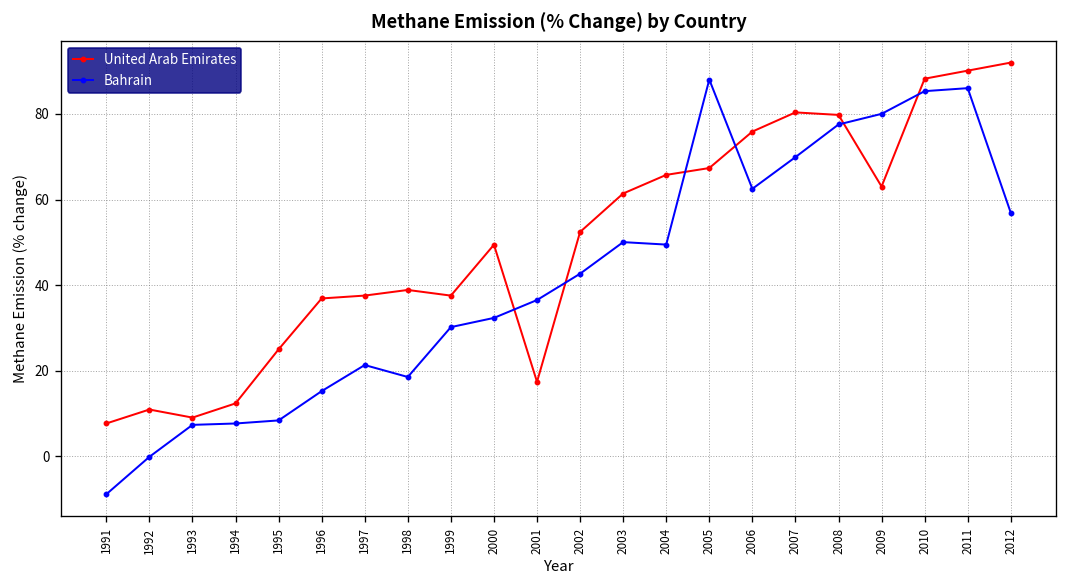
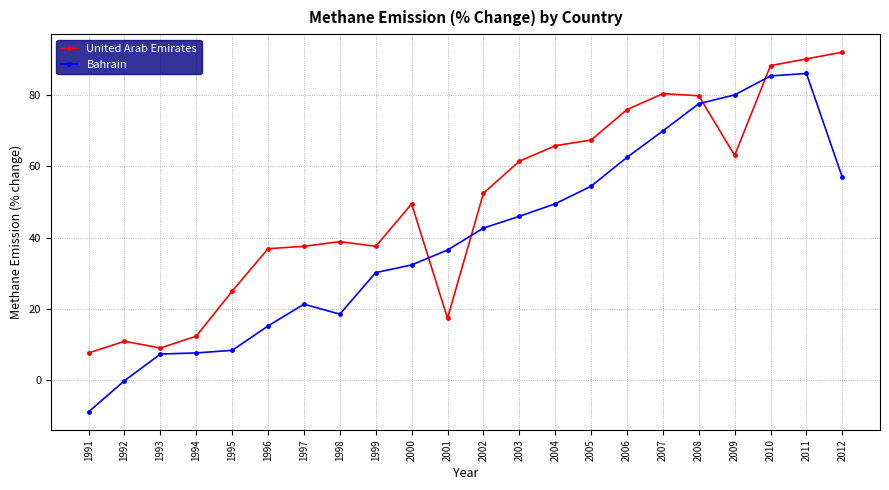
  {
    "United Arab Emirates": {
      "1991": 8,
      "1992": 11,
      "1993": 9,
      "1994": 12,
      "1995": 25,
      "1996": 37,
      "1997": 38,
      "1998": 39,
      "1999": 38,
      "2000": 49,
      "2001": 17,
      "2002": 52,
      "2003": 61,
      "2004": 66,
      "2005": 67,
      "2006": 76,
      "2007": 80,
      "2008": 80,
      "2009": 63,
      "2010": 88,
      "2011": 90,
      "2012": 92
    },
    "Bahrain": {
      "1991": -9,
      "1992": 0,
      "1993": 7,
      "1994": 8,
      "1995": 8,
      "1996": 15,
      "1997": 21,
      "1998": 19,
      "1999": 30,
      "2000": 32,
      "2001": 37,
      "2002": 43,
-     "2003": 50,
+     "2003": 46,
      "2004": 49,
-     "2005": 88,
+     "2005": 54,
      "2006": 62,
      "2007": 70,
      "2008": 78,
      "2009": 80,
      "2010": 85,
      "2011": 86,
      "2012": 57
    }
  }
